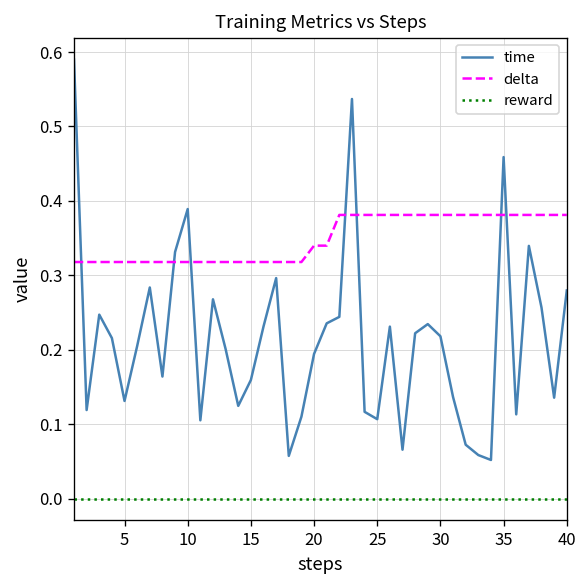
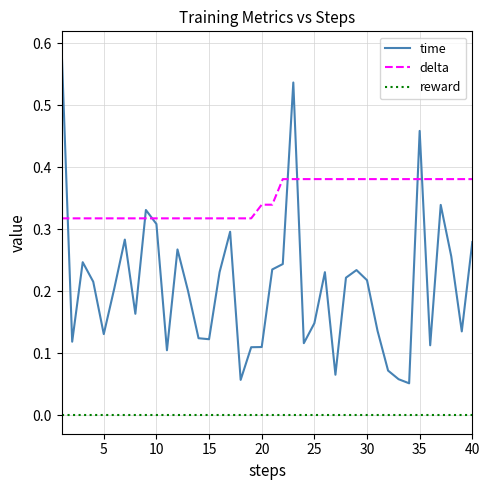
  {
    "time": {
      "5": 0.13,
-     "10": 0.39,
-     "15": 0.16,
-     "20": 0.19,
-     "25": 0.11,
+     "10": 0.31,
+     "15": 0.12,
+     "20": 0.11,
+     "25": 0.15,
      "30": 0.22,
      "35": 0.46,
      "40": 0.28
    },
    "delta": {
      "5": 0.32,
      "10": 0.32,
      "15": 0.32,
      "20": 0.34,
      "25": 0.38,
      "30": 0.38,
      "35": 0.38,
      "40": 0.38
    },
    "reward": {
      "5": 0.00,
      "10": 0.00,
      "15": 0.00,
      "20": 0.00,
      "25": 0.00,
      "30": 0.00,
      "35": 0.00,
      "40": 0.00
    }
  }
